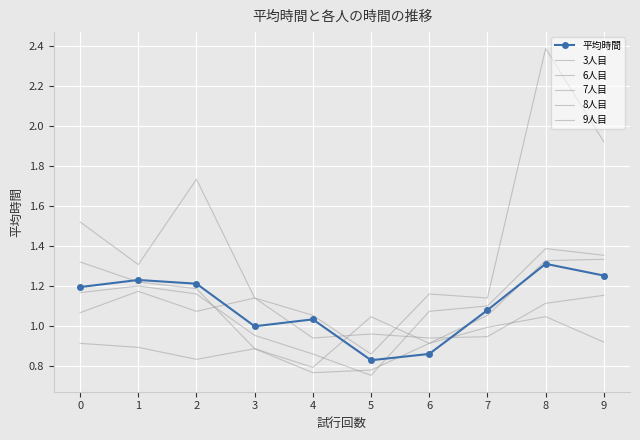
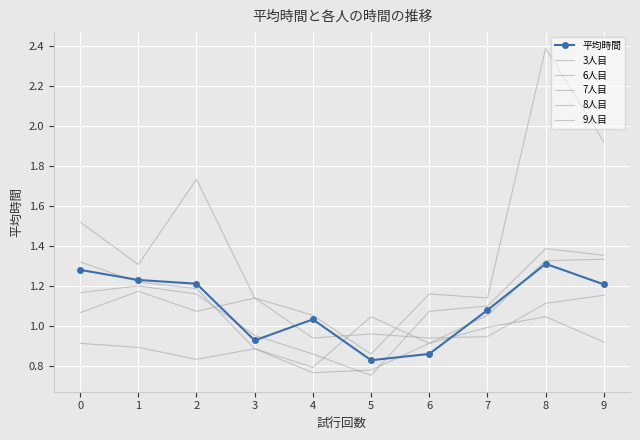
  {
    "平均時間": {
-     "0": 1.19,
+     "0": 1.28,
      "2": 1.21,
-     "3": 1.00,
+     "3": 0.93,
      "4": 1.03,
      "5": 0.83,
      "6": 0.86,
      "7": 1.08,
      "8": 1.31,
-     "9": 1.25
+     "9": 1.21
    }
  }
